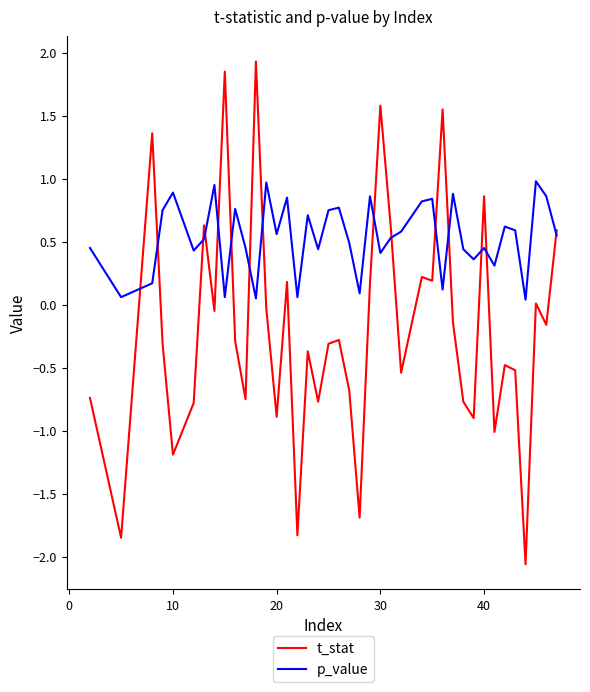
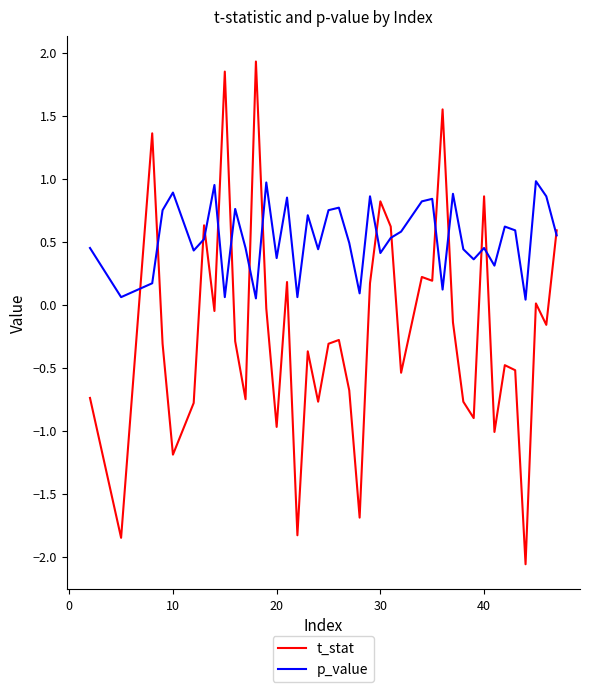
  {
    "t_stat": {
      "10": -1.19,
-     "20": -0.89,
-     "30": 1.58,
+     "20": -0.97,
+     "30": 0.82,
      "40": 0.86
    },
    "p_value": {
      "10": 0.89,
-     "20": 0.56,
+     "20": 0.37,
      "30": 0.41,
      "40": 0.45
    }
  }
